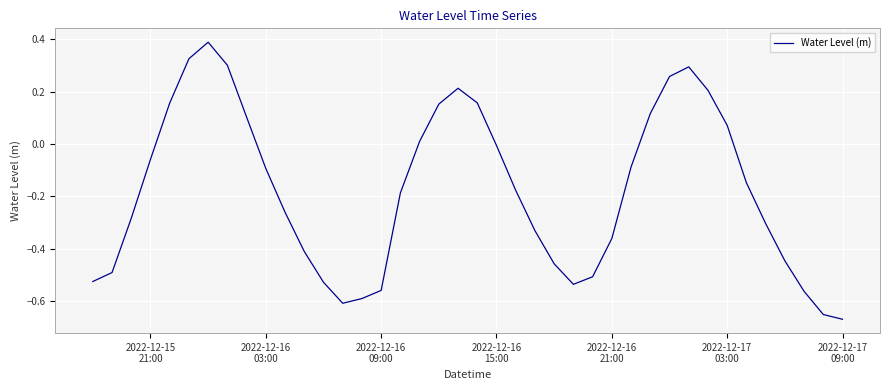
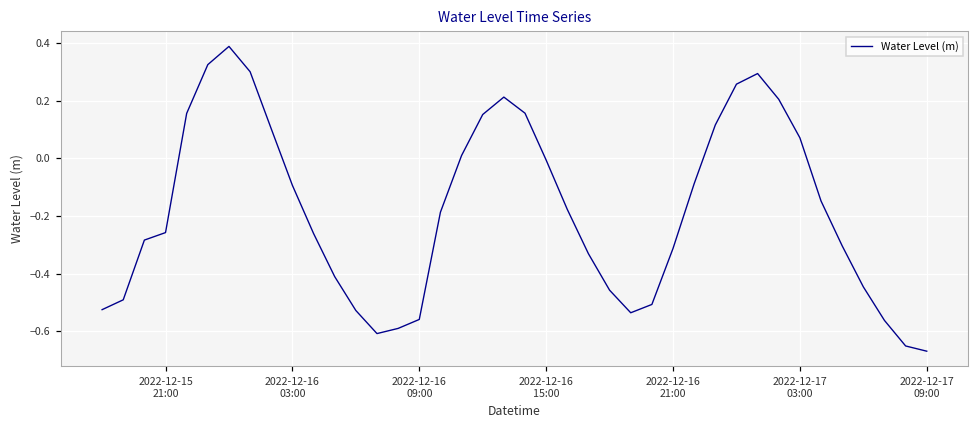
  {
-   "2022-12-15 21:00": -0.06,
+   "2022-12-15 21:00": -0.26,
    "2022-12-16 03:00": -0.09,
    "2022-12-16 09:00": -0.56,
    "2022-12-16 15:00": -0.01,
-   "2022-12-16 21:00": -0.36,
+   "2022-12-16 21:00": -0.31,
    "2022-12-17 03:00": 0.07,
    "2022-12-17 09:00": -0.67
  }
